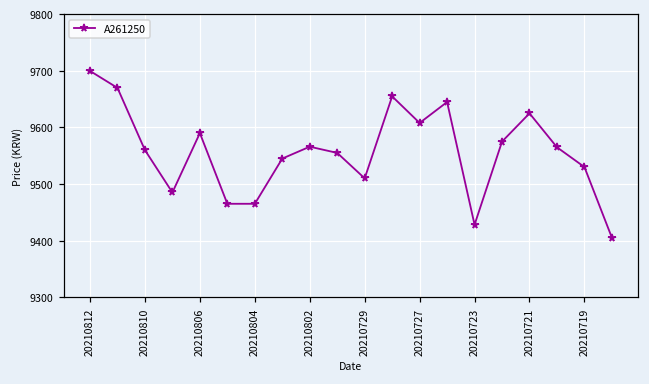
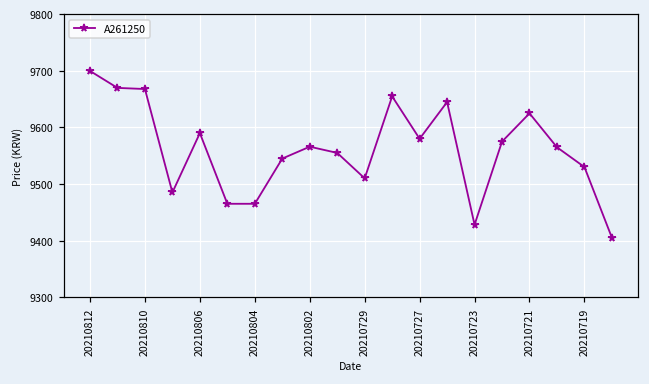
  {
    "20210812": 9700,
-   "20210810": 9560,
+   "20210810": 9670,
    "20210806": 9590,
    "20210804": 9470,
    "20210802": 9570,
    "20210729": 9510,
-   "20210727": 9610,
+   "20210727": 9580,
    "20210723": 9430,
    "20210721": 9630,
    "20210719": 9530
  }
